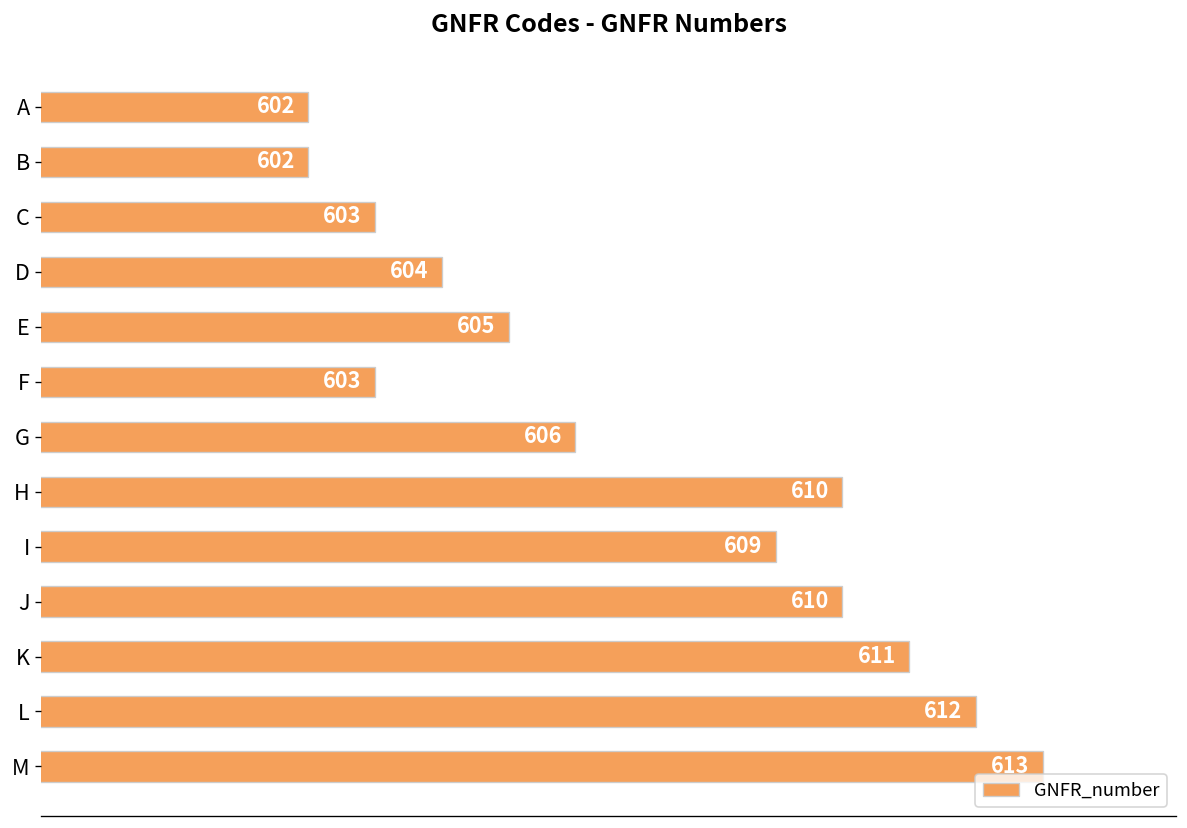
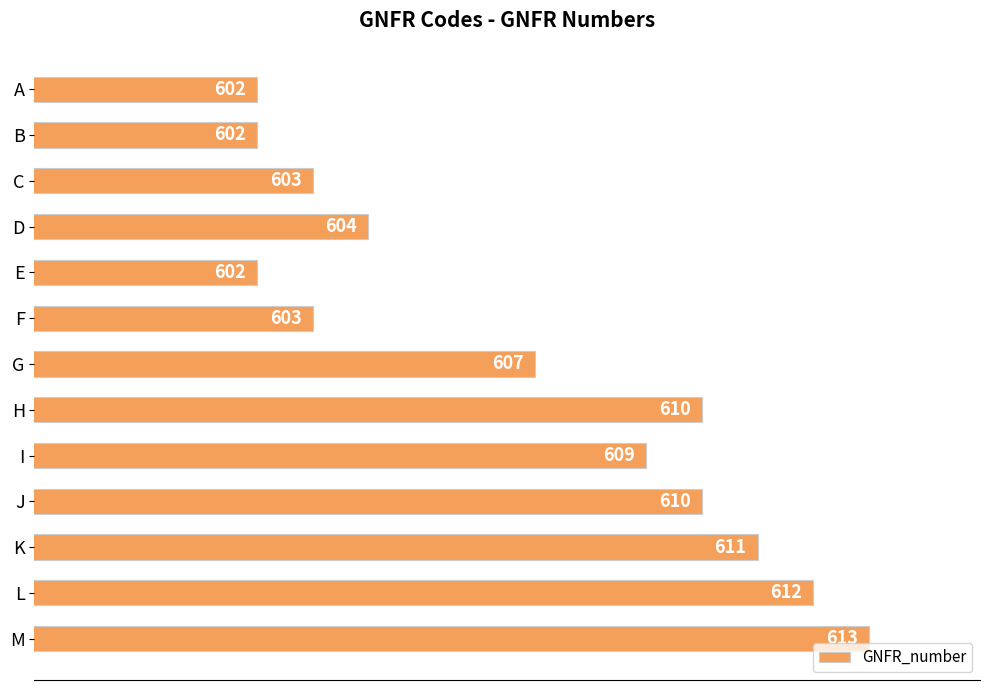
  {
    "A": 602,
    "B": 602,
    "C": 603,
    "D": 604,
-   "E": 605,
+   "E": 602,
    "F": 603,
-   "G": 606,
+   "G": 607,
    "H": 610,
    "I": 609,
    "J": 610,
    "K": 611,
    "L": 612
  }
